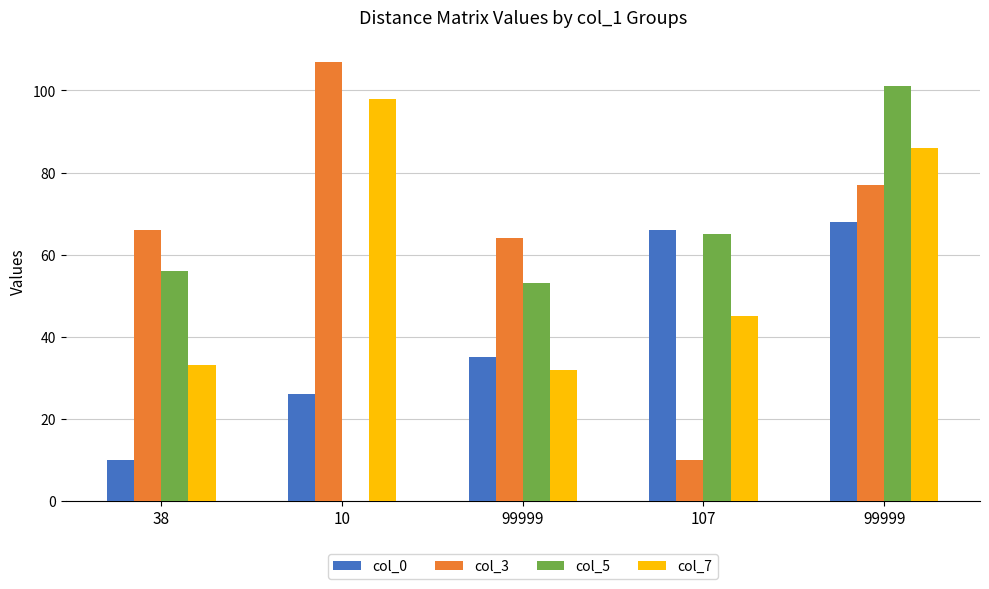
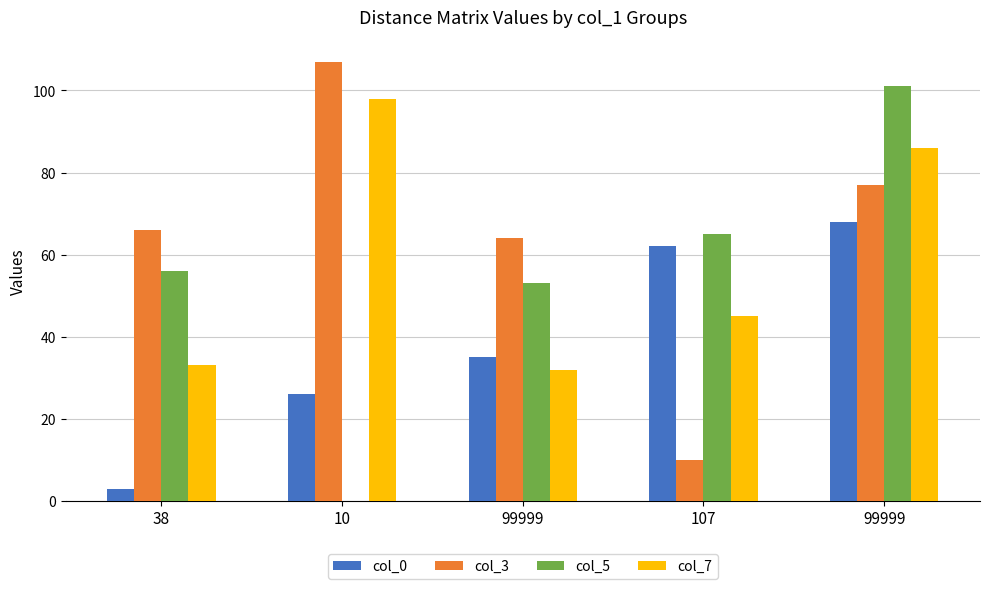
  {
    "col_0": {
-     "38": 10,
+     "38": 3,
      "10": 26,
-     "107": 66
+     "107": 62
    },
    "col_3": {
      "38": 66,
      "10": 107,
      "107": 10
    },
    "col_5": {
      "38": 56,
      "10": 0,
      "107": 65
    },
    "col_7": {
      "38": 33,
      "10": 98,
      "107": 45
    }
  }
